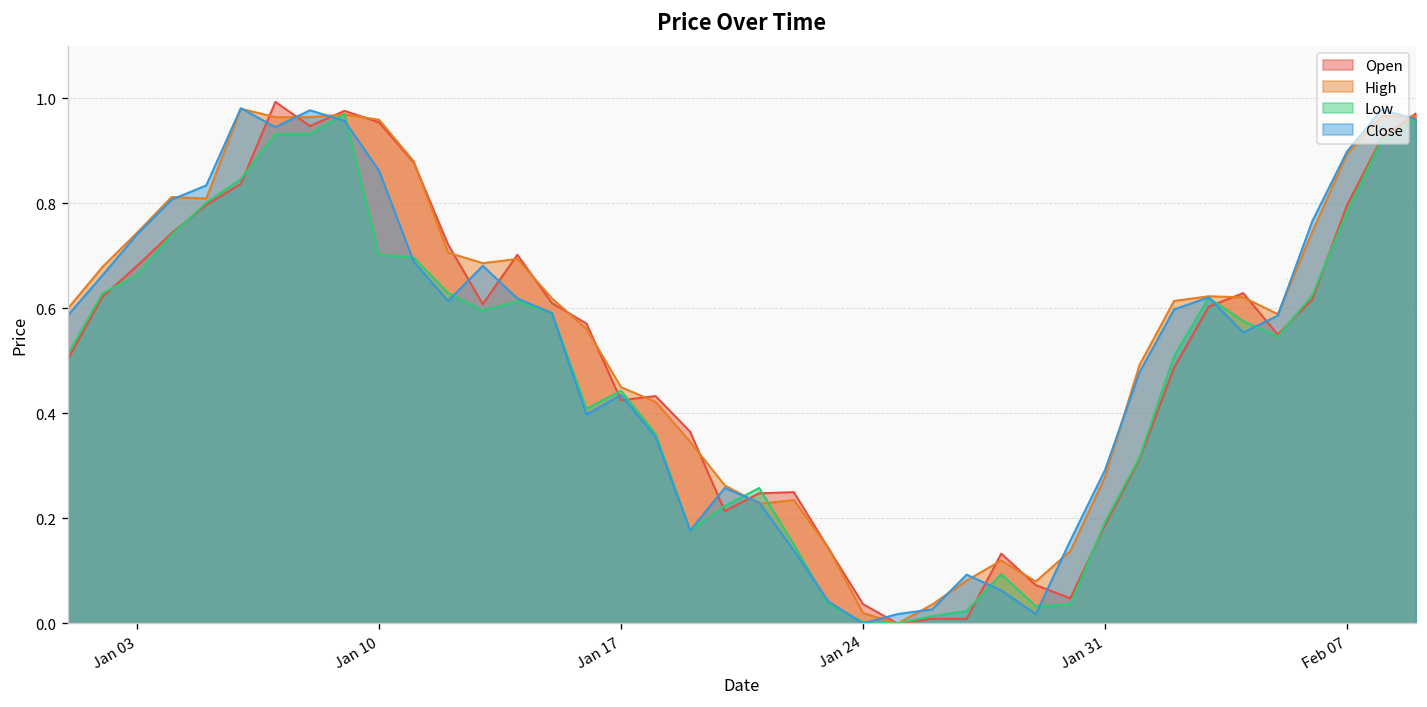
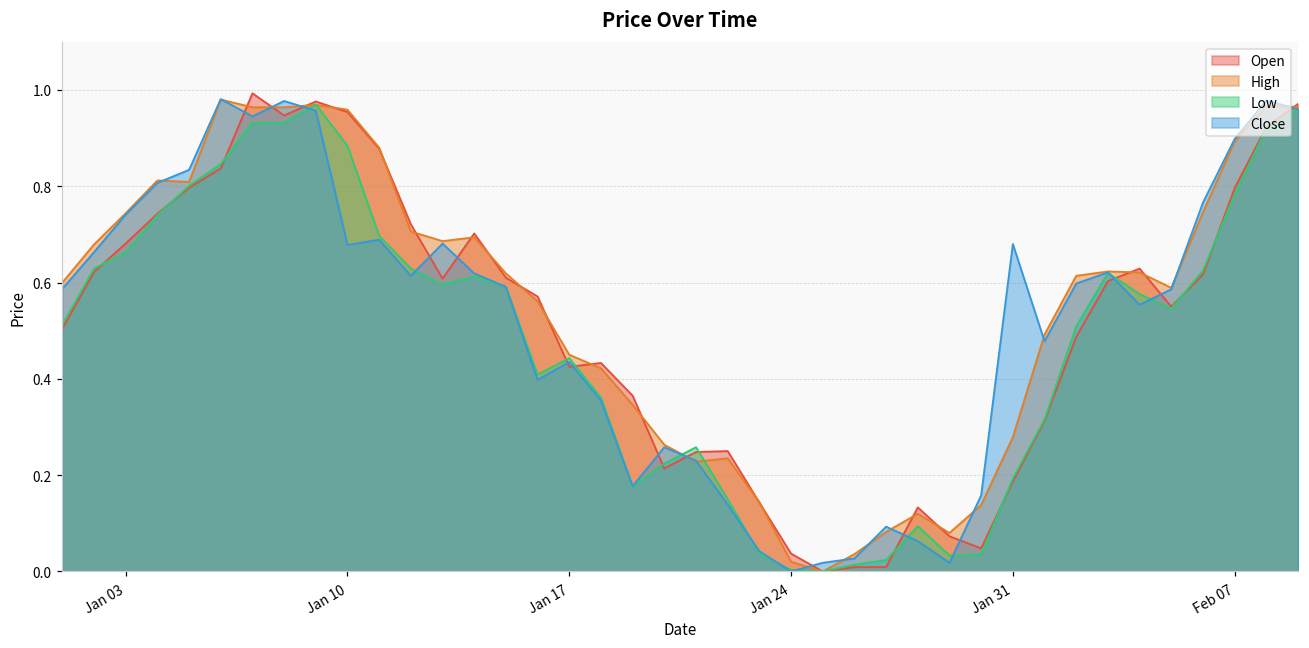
  {
    "Low": {
      "Jan 03": 0.66,
-     "Jan 10": 0.70,
+     "Jan 10": 0.88,
      "Jan 17": 0.44,
      "Jan 31": 0.19,
      "Feb 07": 0.78
    },
    "Close": {
-     "Jan 10": 0.86,
+     "Jan 10": 0.68,
      "Jan 17": 0.44,
-     "Jan 31": 0.29
+     "Jan 31": 0.68
    }
  }
